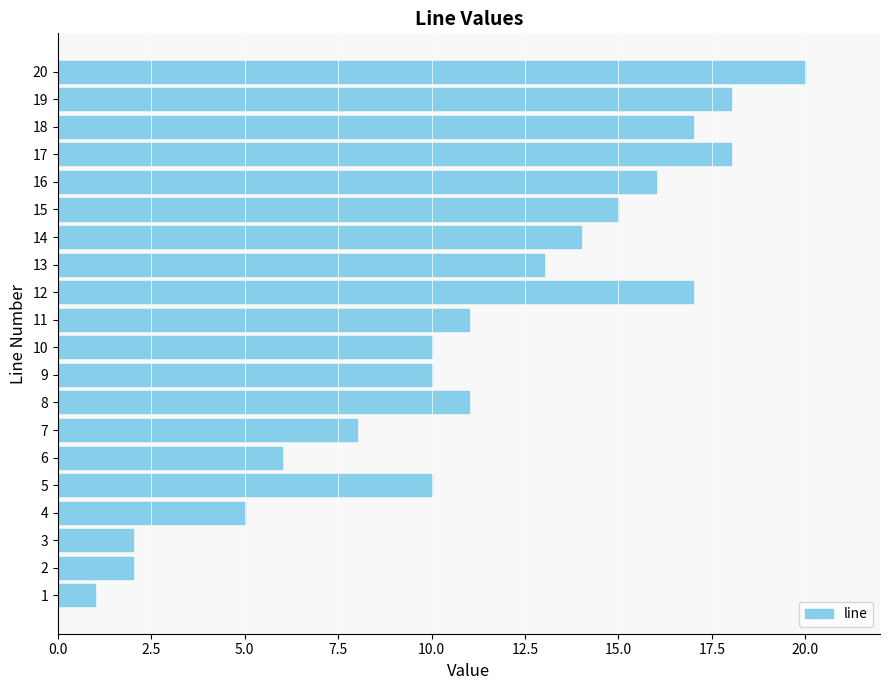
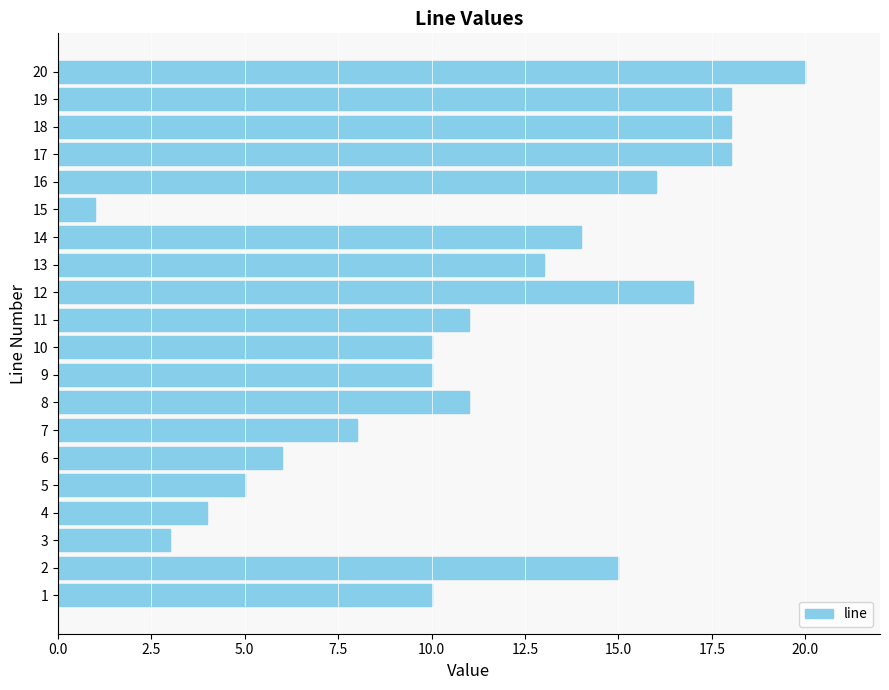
  {
    "20": 20,
    "19": 18,
-   "18": 17,
+   "18": 18,
    "17": 18,
    "16": 16,
-   "15": 15,
+   "15": 1,
    "14": 14,
    "13": 13,
    "12": 17,
    "11": 11,
    "10": 10,
    "9": 10,
    "8": 11,
    "7": 8,
    "6": 6,
-   "5": 10,
-   "4": 5,
-   "3": 2,
-   "2": 2,
-   "1": 1
+   "5": 5,
+   "4": 4,
+   "3": 3,
+   "2": 15,
+   "1": 10
  }
